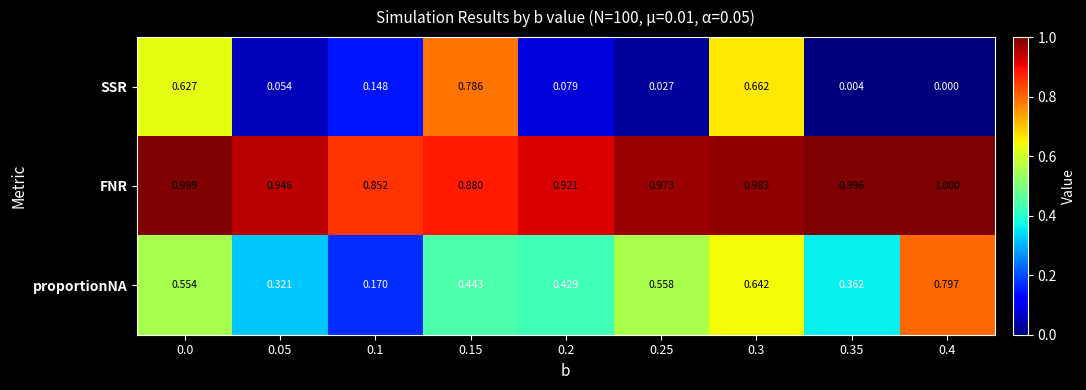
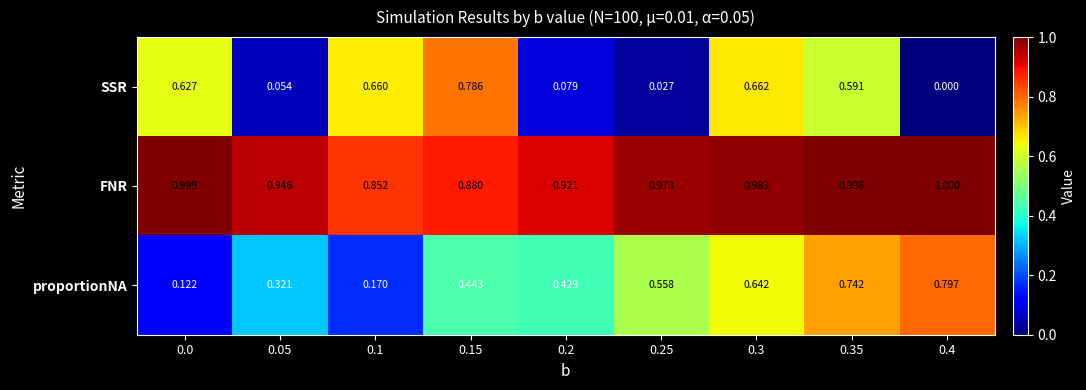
  {
    "SSR": {
      "0.0": 0.627,
      "0.05": 0.054,
-     "0.1": 0.148,
+     "0.1": 0.660,
      "0.15": 0.786,
      "0.2": 0.079,
      "0.25": 0.027,
      "0.3": 0.662,
-     "0.35": 0.004,
+     "0.35": 0.591,
      "0.4": 0.000
    },
    "FNR": {
      "0.0": 0.999,
      "0.05": 0.946,
      "0.1": 0.852,
      "0.15": 0.880,
      "0.2": 0.921,
      "0.25": 0.973,
      "0.3": 0.983,
      "0.35": 0.996,
      "0.4": 1.000
    },
    "proportionNA": {
-     "0.0": 0.554,
+     "0.0": 0.122,
      "0.05": 0.321,
      "0.1": 0.170,
      "0.15": 0.443,
      "0.2": 0.429,
      "0.25": 0.558,
      "0.3": 0.642,
-     "0.35": 0.362,
+     "0.35": 0.742,
      "0.4": 0.797
    }
  }
